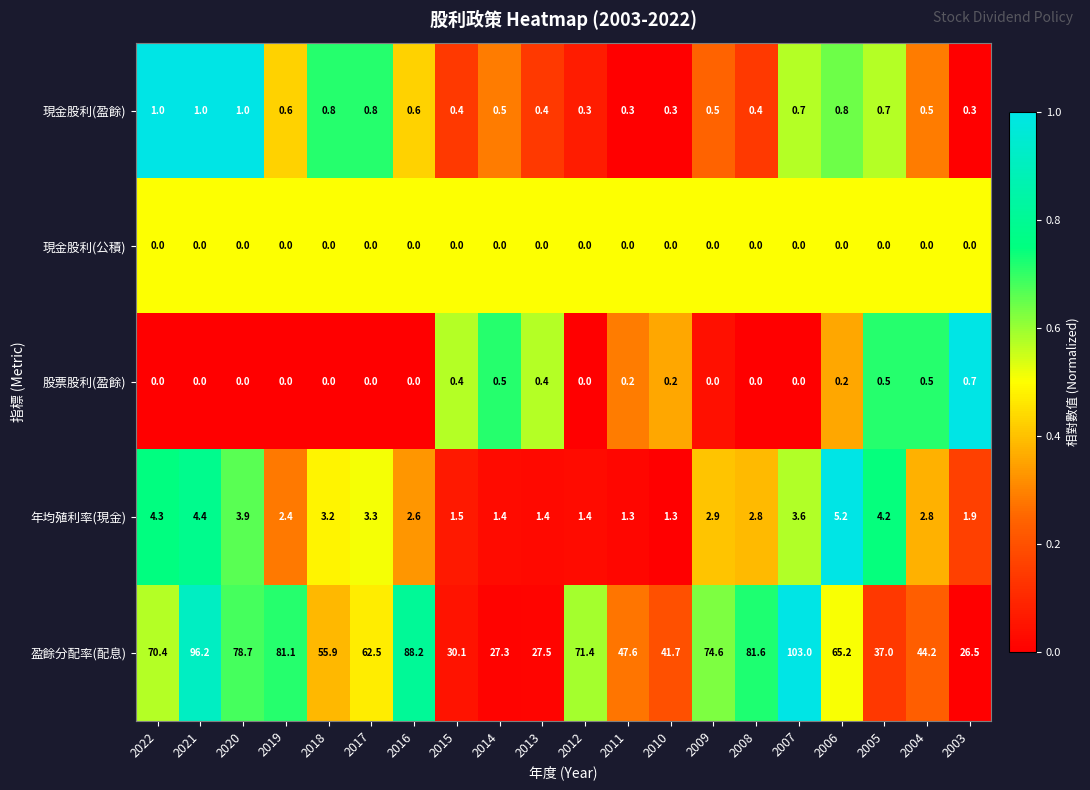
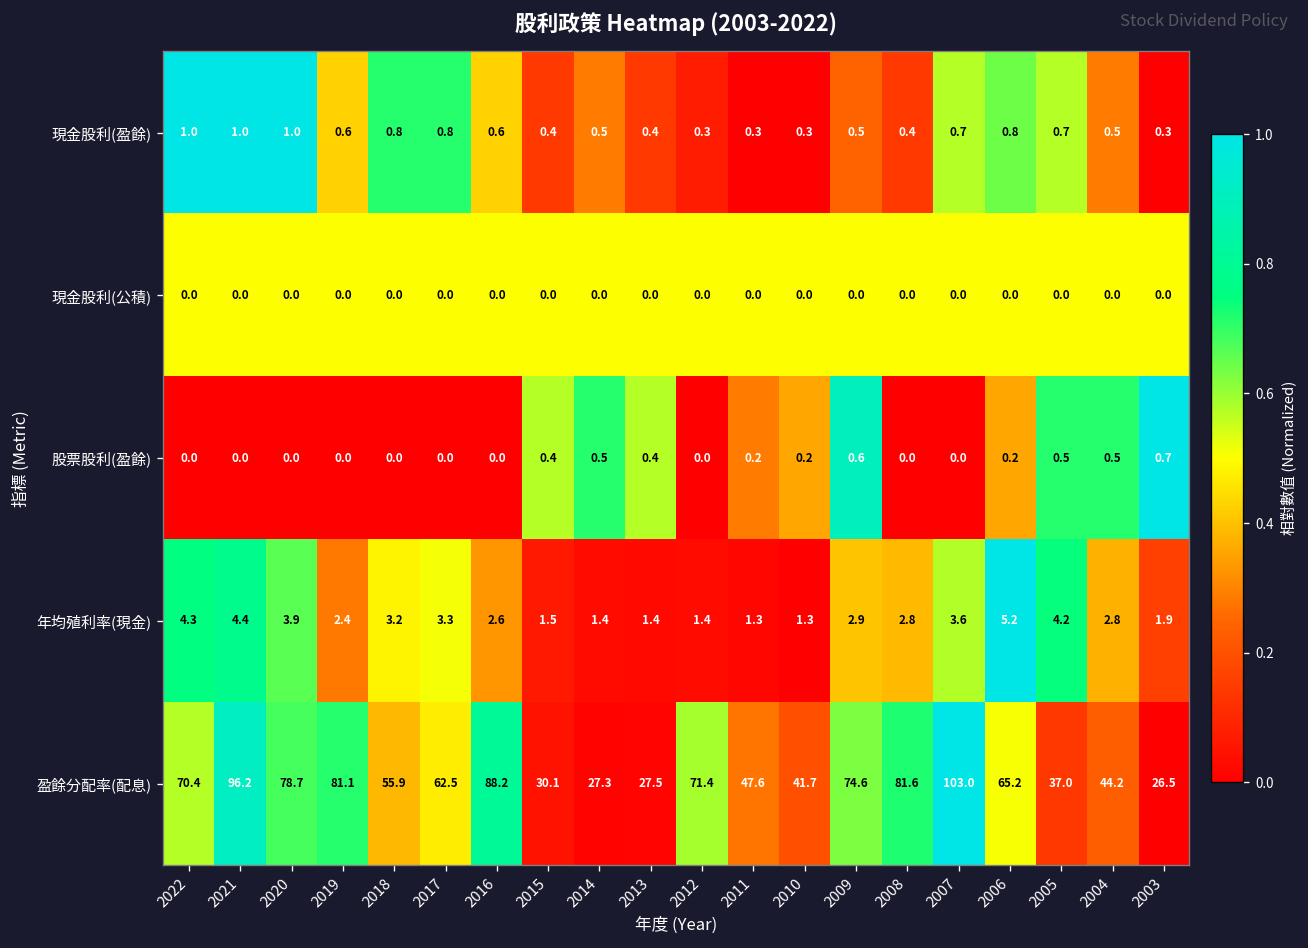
  {
    "現金股利(盈餘)": {
      "2022": 1.0,
      "2021": 1.0,
      "2020": 1.0,
      "2019": 0.6,
      "2018": 0.8,
      "2017": 0.8,
      "2016": 0.6,
      "2015": 0.4,
      "2014": 0.5,
      "2013": 0.4,
      "2012": 0.3,
      "2011": 0.3,
      "2010": 0.3,
      "2009": 0.5,
      "2008": 0.4,
      "2007": 0.7,
      "2006": 0.8,
      "2005": 0.7,
      "2004": 0.5,
      "2003": 0.3
    },
    "現金股利(公積)": {
      "2022": 0.0,
      "2021": 0.0,
      "2020": 0.0,
      "2019": 0.0,
      "2018": 0.0,
      "2017": 0.0,
      "2016": 0.0,
      "2015": 0.0,
      "2014": 0.0,
      "2013": 0.0,
      "2012": 0.0,
      "2011": 0.0,
      "2010": 0.0,
      "2009": 0.0,
      "2008": 0.0,
      "2007": 0.0,
      "2006": 0.0,
      "2005": 0.0,
      "2004": 0.0,
      "2003": 0.0
    },
    "股票股利(盈餘)": {
      "2022": 0.0,
      "2021": 0.0,
      "2020": 0.0,
      "2019": 0.0,
      "2018": 0.0,
      "2017": 0.0,
      "2016": 0.0,
      "2015": 0.4,
      "2014": 0.5,
      "2013": 0.4,
      "2012": 0.0,
      "2011": 0.2,
      "2010": 0.2,
-     "2009": 0.0,
+     "2009": 0.6,
      "2008": 0.0,
      "2007": 0.0,
      "2006": 0.2,
      "2005": 0.5,
      "2004": 0.5,
      "2003": 0.7
    },
    "年均殖利率(現金)": {
      "2022": 4.3,
      "2021": 4.4,
      "2020": 3.9,
      "2019": 2.4,
      "2018": 3.2,
      "2017": 3.3,
      "2016": 2.6,
      "2015": 1.5,
      "2014": 1.4,
      "2013": 1.4,
      "2012": 1.4,
      "2011": 1.3,
      "2010": 1.3,
      "2009": 2.9,
      "2008": 2.8,
      "2007": 3.6,
      "2006": 5.2,
      "2005": 4.2,
      "2004": 2.8,
      "2003": 1.9
    },
    "盈餘分配率(配息)": {
      "2022": 70.4,
      "2021": 96.2,
      "2020": 78.7,
      "2019": 81.1,
      "2018": 55.9,
      "2017": 62.5,
      "2016": 88.2,
      "2015": 30.1,
      "2014": 27.3,
      "2013": 27.5,
      "2012": 71.4,
      "2011": 47.6,
      "2010": 41.7,
      "2009": 74.6,
      "2008": 81.6,
      "2007": 103.0,
      "2006": 65.2,
      "2005": 37.0,
      "2004": 44.2,
      "2003": 26.5
    }
  }
